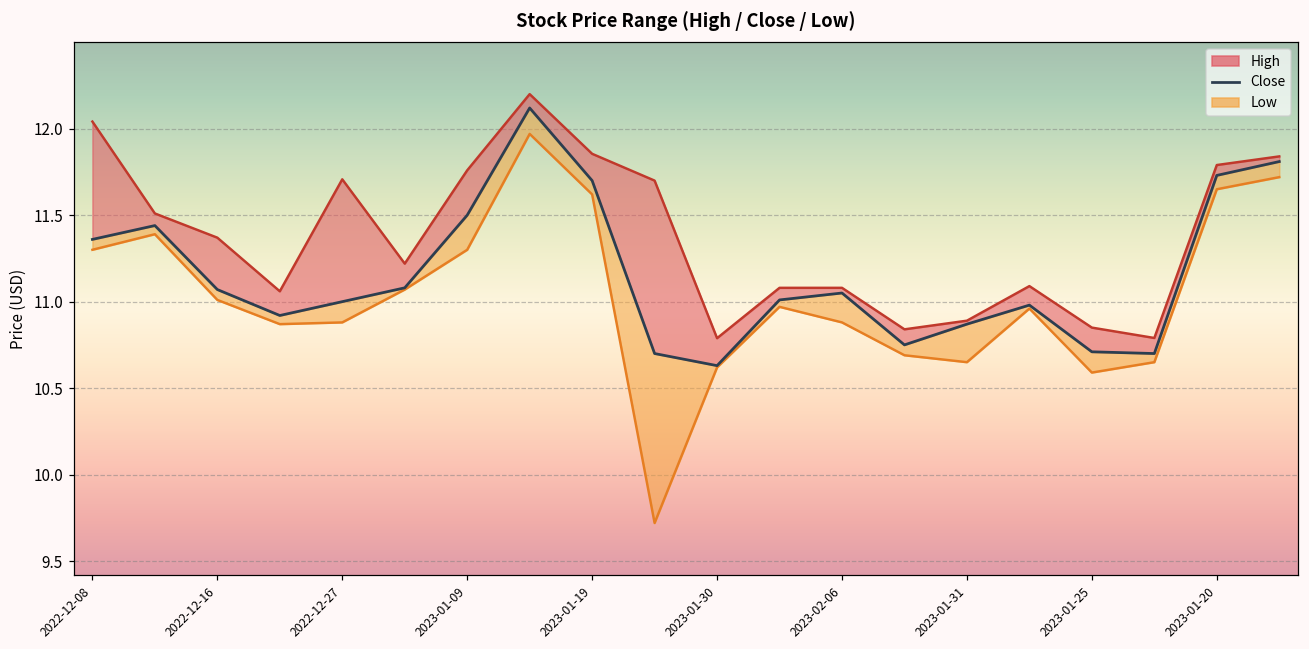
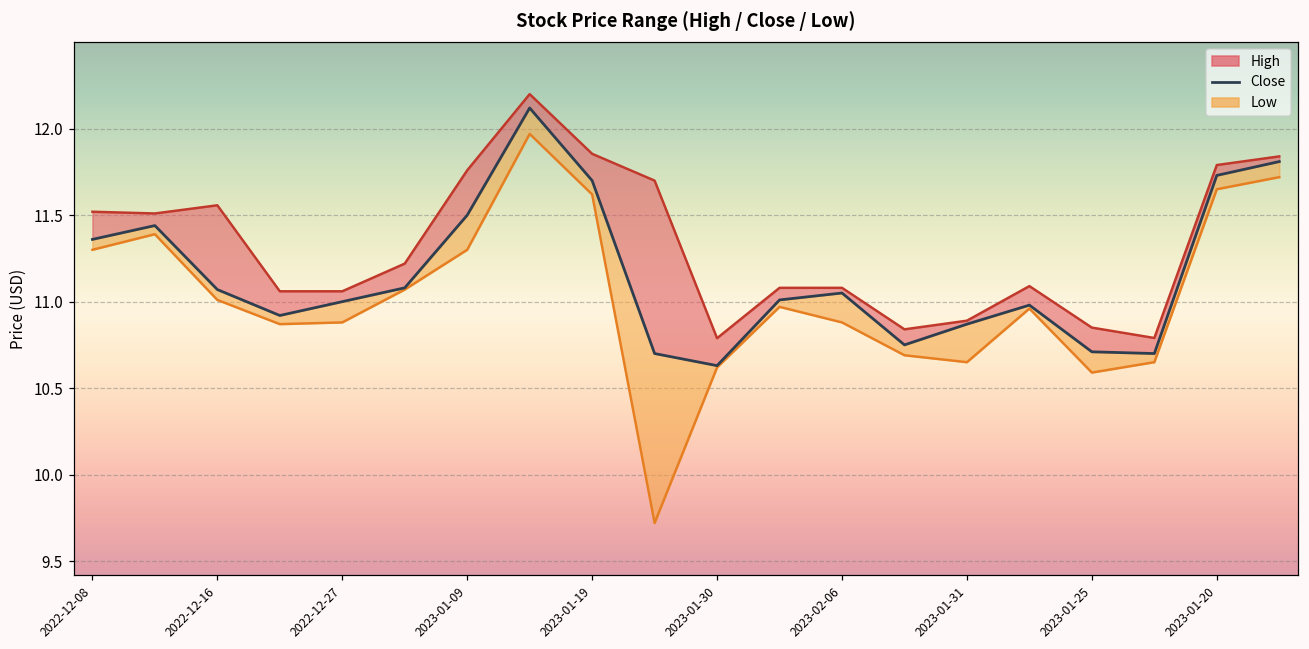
  {
    "High": {
-     "2022-12-08": 12.04,
-     "2022-12-16": 11.37,
-     "2022-12-27": 11.71,
+     "2022-12-08": 11.52,
+     "2022-12-16": 11.56,
+     "2022-12-27": 11.06,
      "2023-01-09": 11.76,
      "2023-01-19": 11.85,
      "2023-01-30": 10.79,
      "2023-02-06": 11.08,
      "2023-01-31": 10.89,
      "2023-01-25": 10.85,
      "2023-01-20": 11.79
    }
  }
